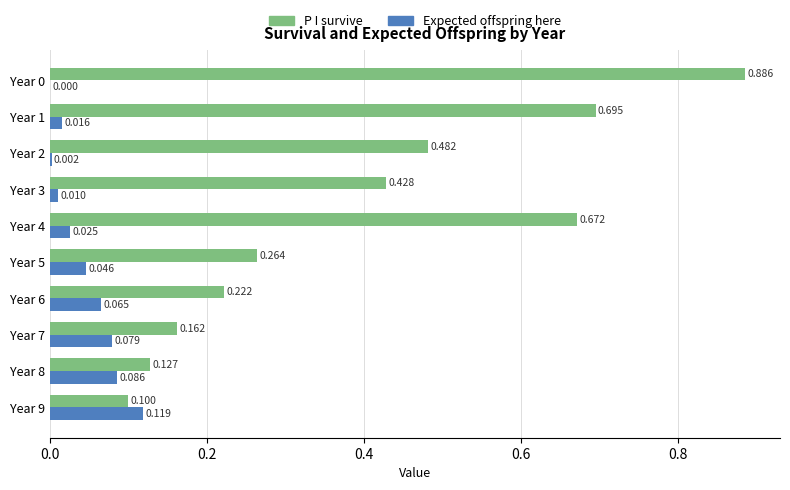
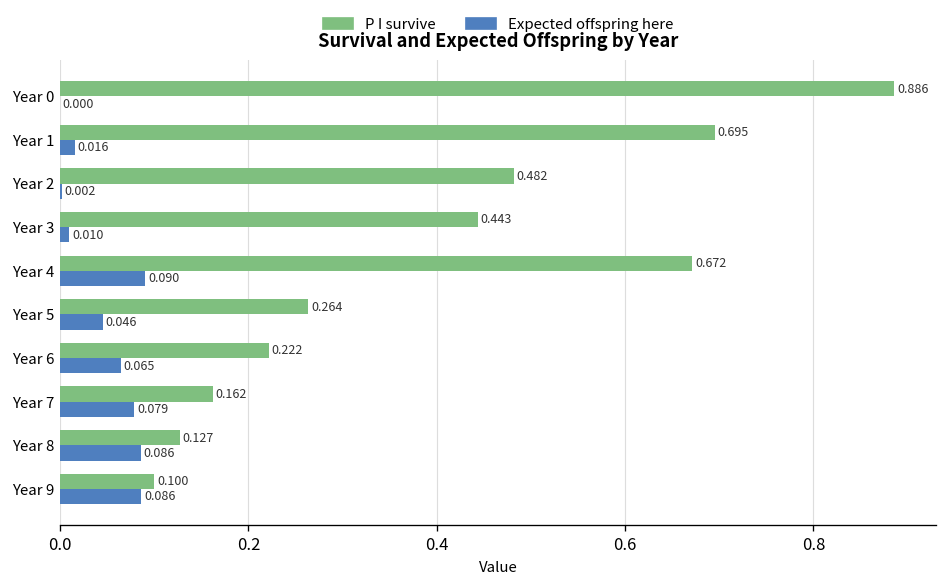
  {
    "P I survive": {
      "Year 0": 0.886,
      "Year 1": 0.695,
      "Year 2": 0.482,
-     "Year 3": 0.428,
+     "Year 3": 0.443,
      "Year 4": 0.672,
      "Year 5": 0.264,
      "Year 6": 0.222,
      "Year 7": 0.162,
      "Year 8": 0.127,
      "Year 9": 0.100
    },
    "Expected offspring here": {
      "Year 0": 0.000,
      "Year 1": 0.016,
      "Year 2": 0.002,
      "Year 3": 0.010,
-     "Year 4": 0.025,
+     "Year 4": 0.090,
      "Year 5": 0.046,
      "Year 6": 0.065,
      "Year 7": 0.079,
      "Year 8": 0.086,
-     "Year 9": 0.119
+     "Year 9": 0.086
    }
  }
